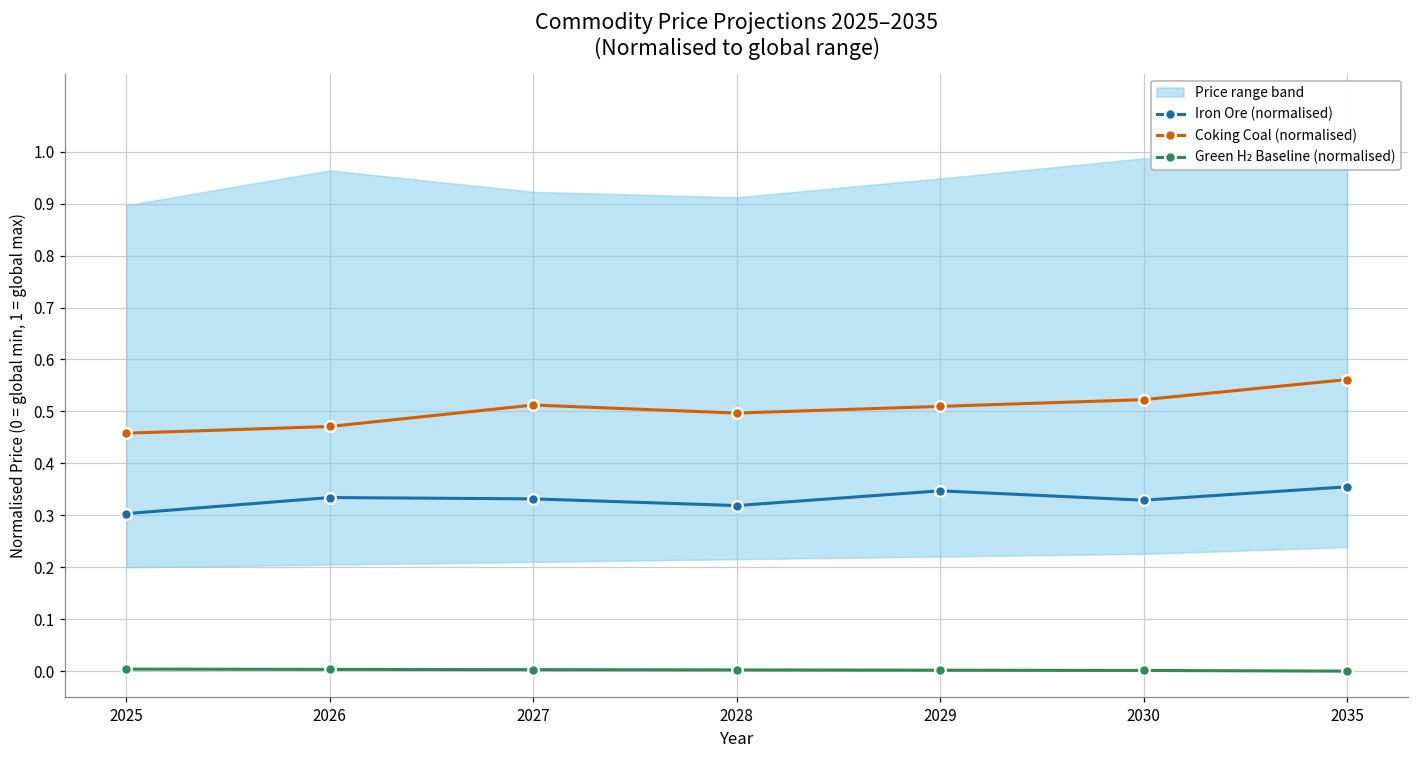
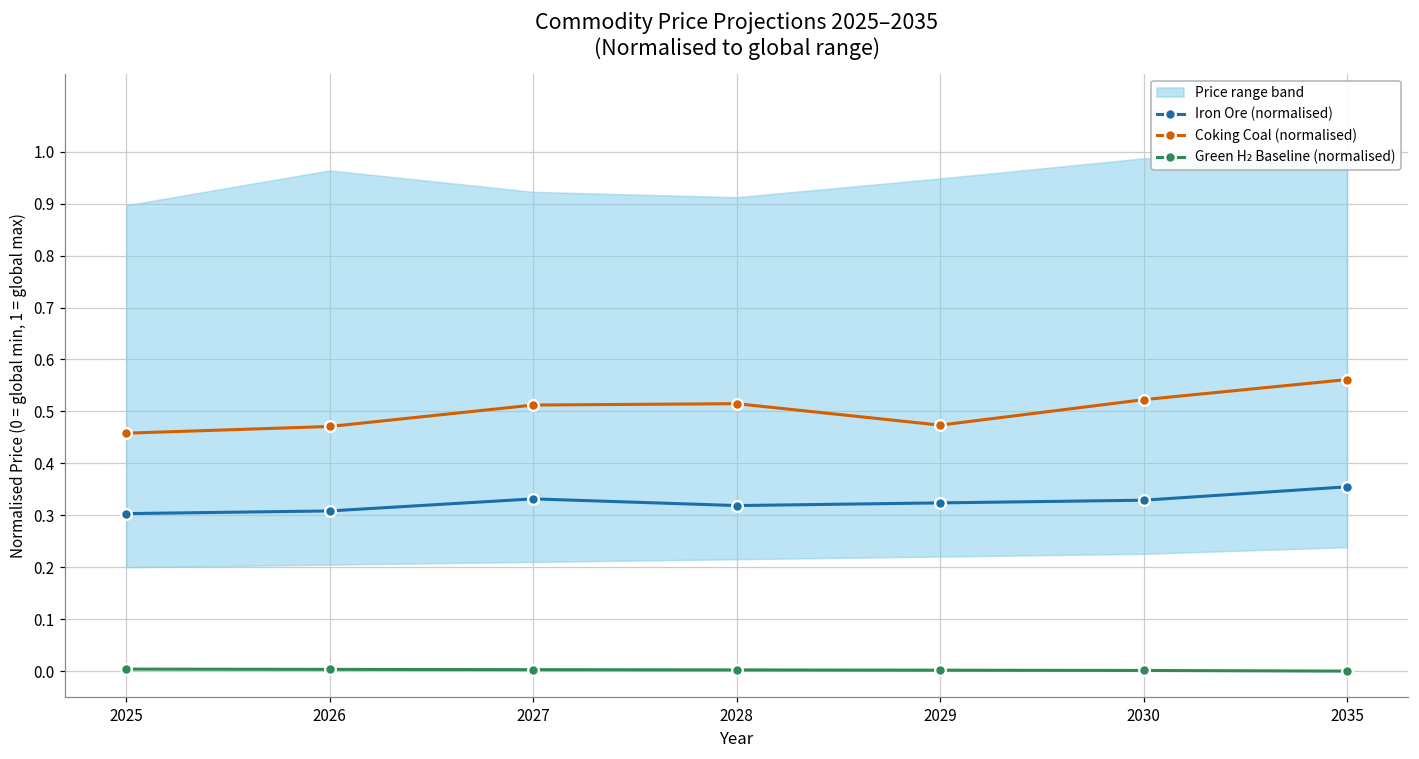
  {
    "Iron Ore (normalised)": {
      "2025": 0.30,
-     "2026": 0.33,
+     "2026": 0.31,
      "2027": 0.33,
      "2028": 0.32,
-     "2029": 0.35,
+     "2029": 0.32,
      "2030": 0.33,
      "2035": 0.35
    },
    "Coking Coal (normalised)": {
      "2025": 0.46,
      "2026": 0.47,
      "2027": 0.51,
-     "2028": 0.50,
-     "2029": 0.51,
+     "2028": 0.51,
+     "2029": 0.47,
      "2030": 0.52,
      "2035": 0.56
    },
    "Green H₂ Baseline (normalised)": {
      "2025": 0.00,
      "2026": 0.00,
      "2027": 0.00,
      "2028": 0.00,
      "2029": 0.00,
      "2030": 0.00,
      "2035": 0.00
    }
  }
